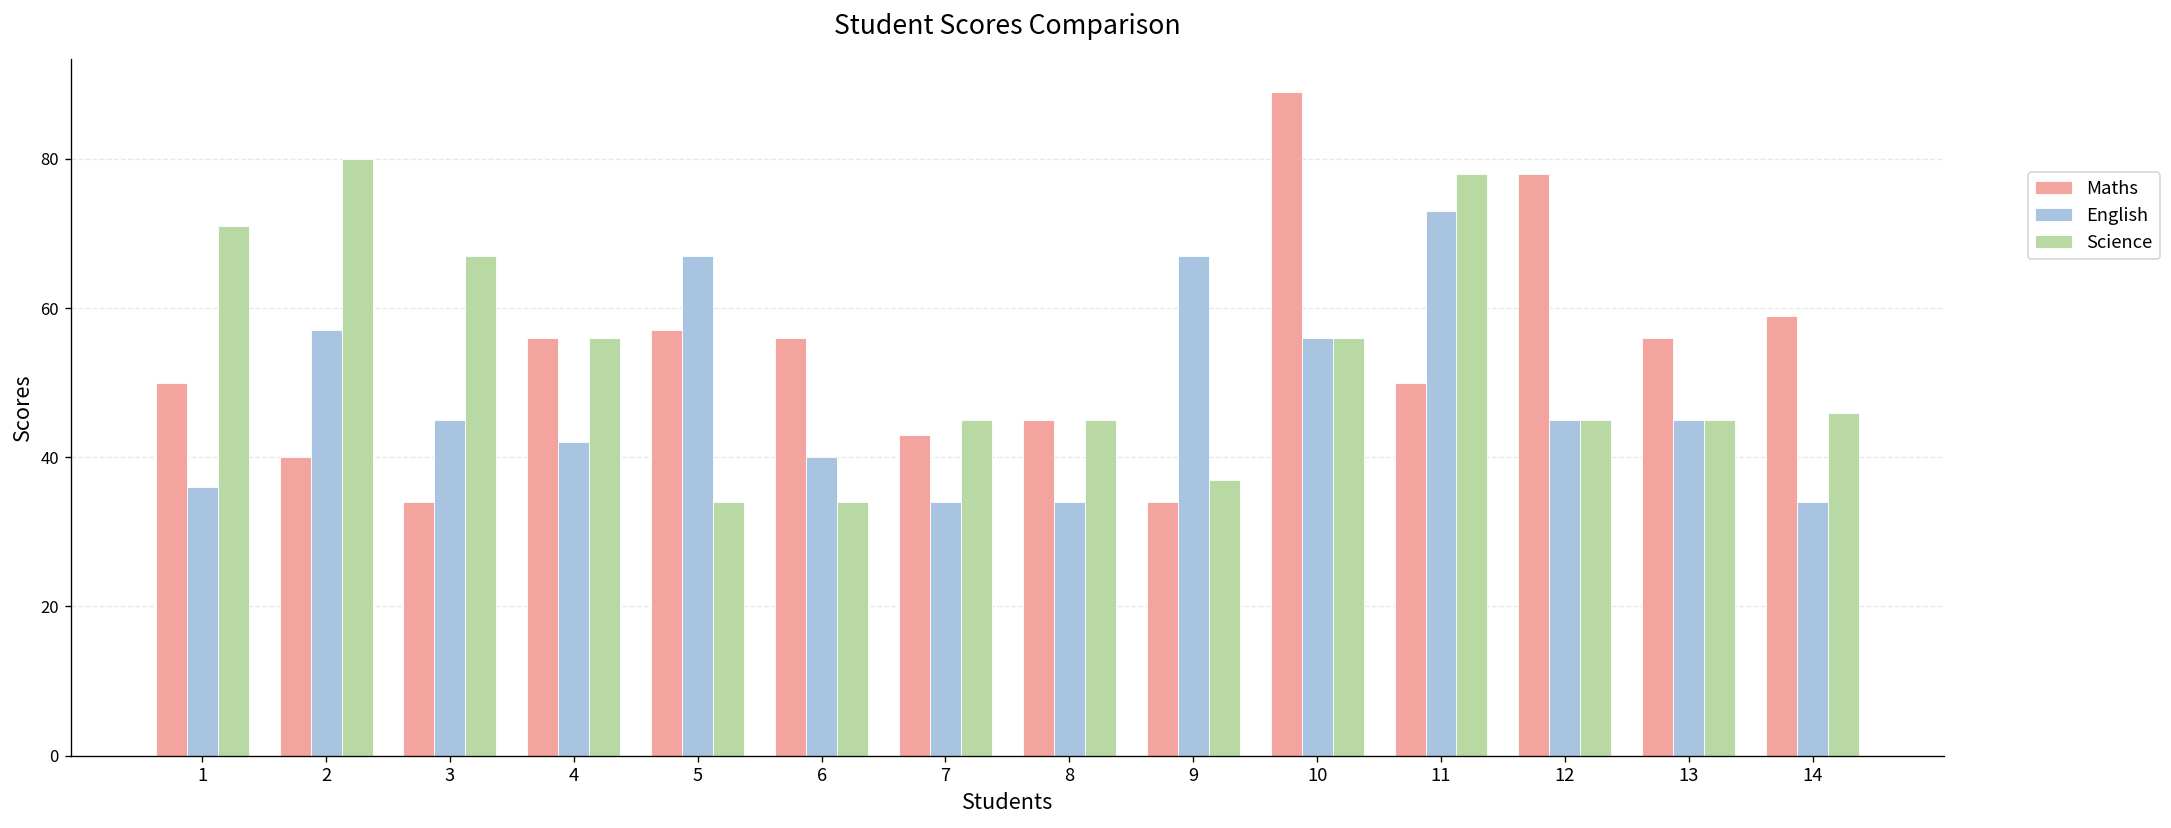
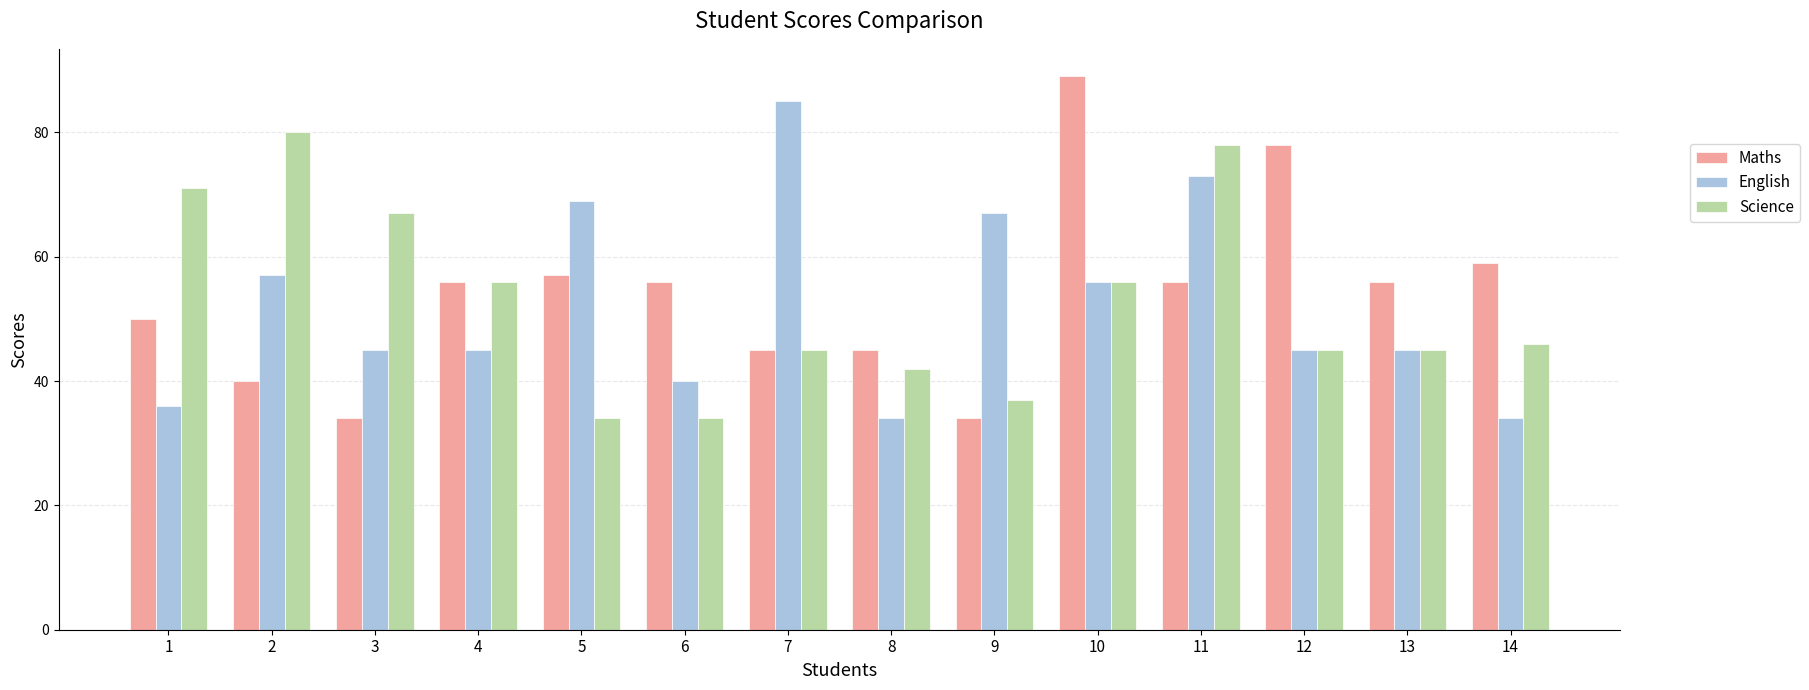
  {
    "Maths": {
      "1": 50,
      "2": 40,
      "3": 34,
      "4": 56,
      "5": 57,
      "6": 56,
-     "7": 43,
+     "7": 45,
      "8": 45,
      "9": 34,
      "10": 89,
-     "11": 50,
+     "11": 56,
      "12": 78,
      "13": 56,
      "14": 59
    },
    "English": {
      "1": 36,
      "2": 57,
      "3": 45,
-     "4": 42,
-     "5": 67,
+     "4": 45,
+     "5": 69,
      "6": 40,
-     "7": 34,
+     "7": 85,
      "8": 34,
      "9": 67,
      "10": 56,
      "11": 73,
      "12": 45,
      "13": 45,
      "14": 34
    },
    "Science": {
      "1": 71,
      "2": 80,
      "3": 67,
      "4": 56,
      "5": 34,
      "6": 34,
      "7": 45,
-     "8": 45,
+     "8": 42,
      "9": 37,
      "10": 56,
      "11": 78,
      "12": 45,
      "13": 45,
      "14": 46
    }
  }
